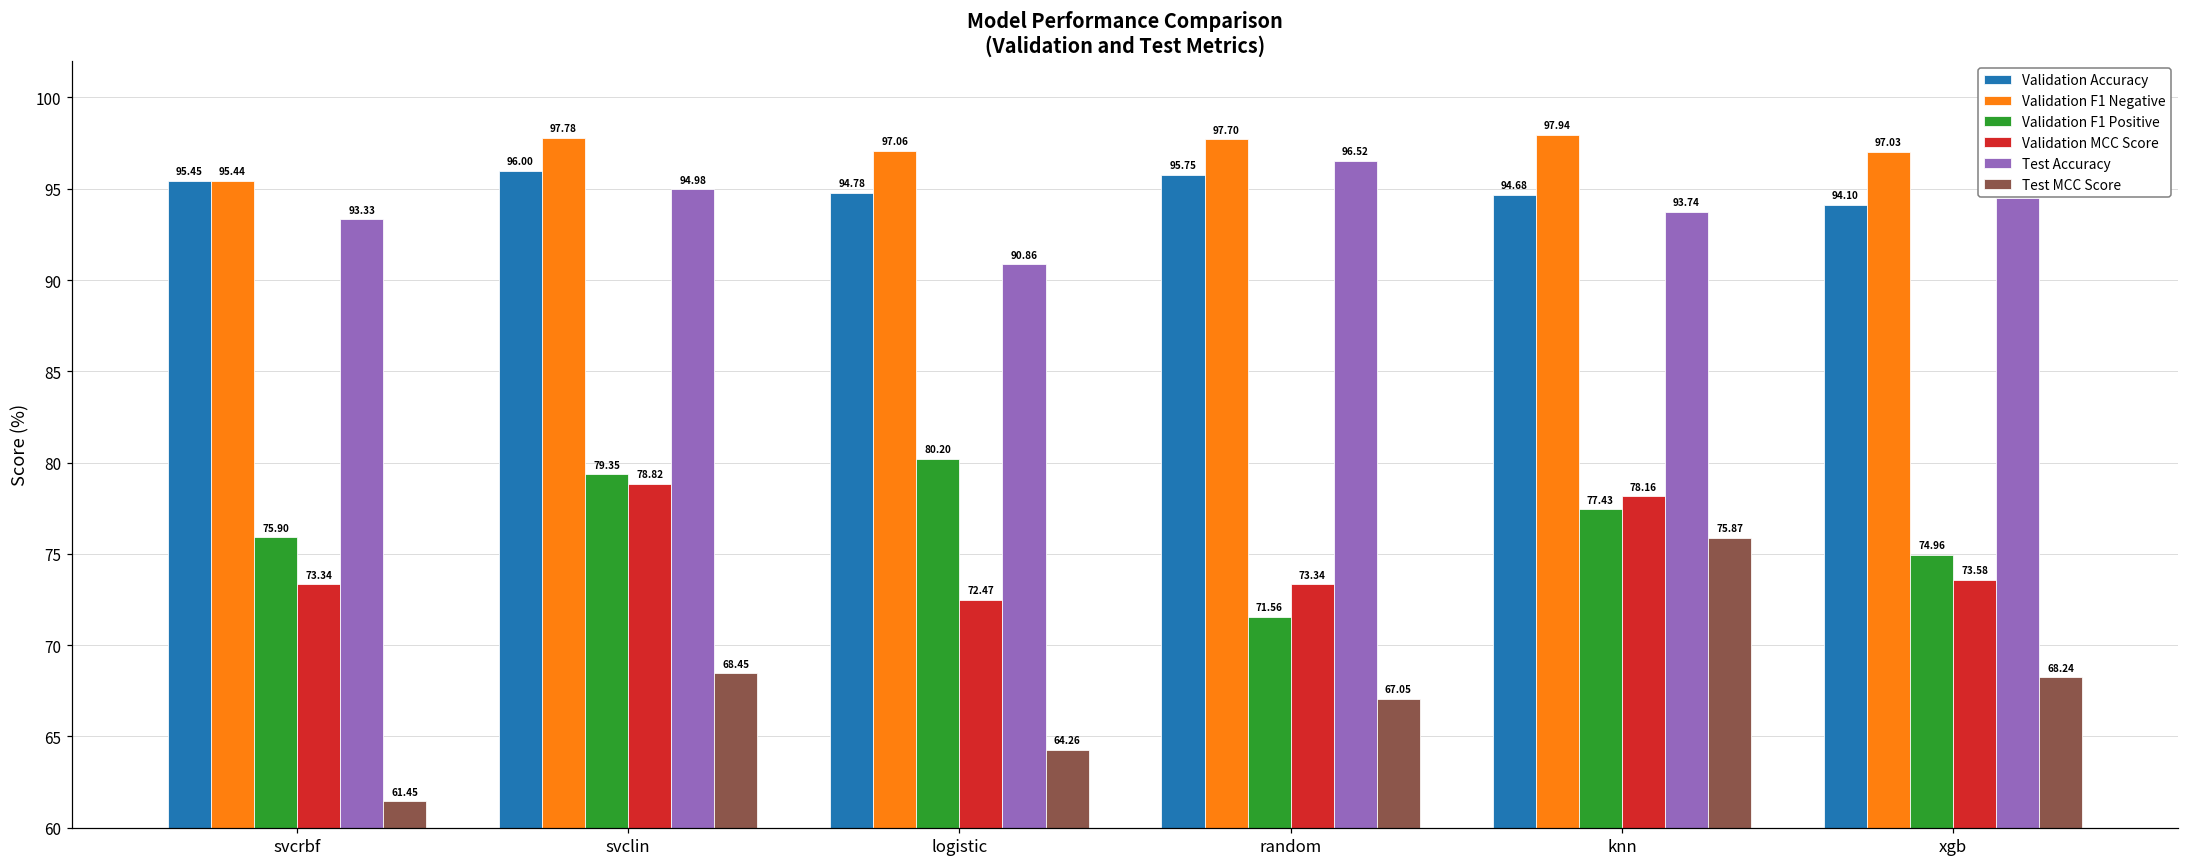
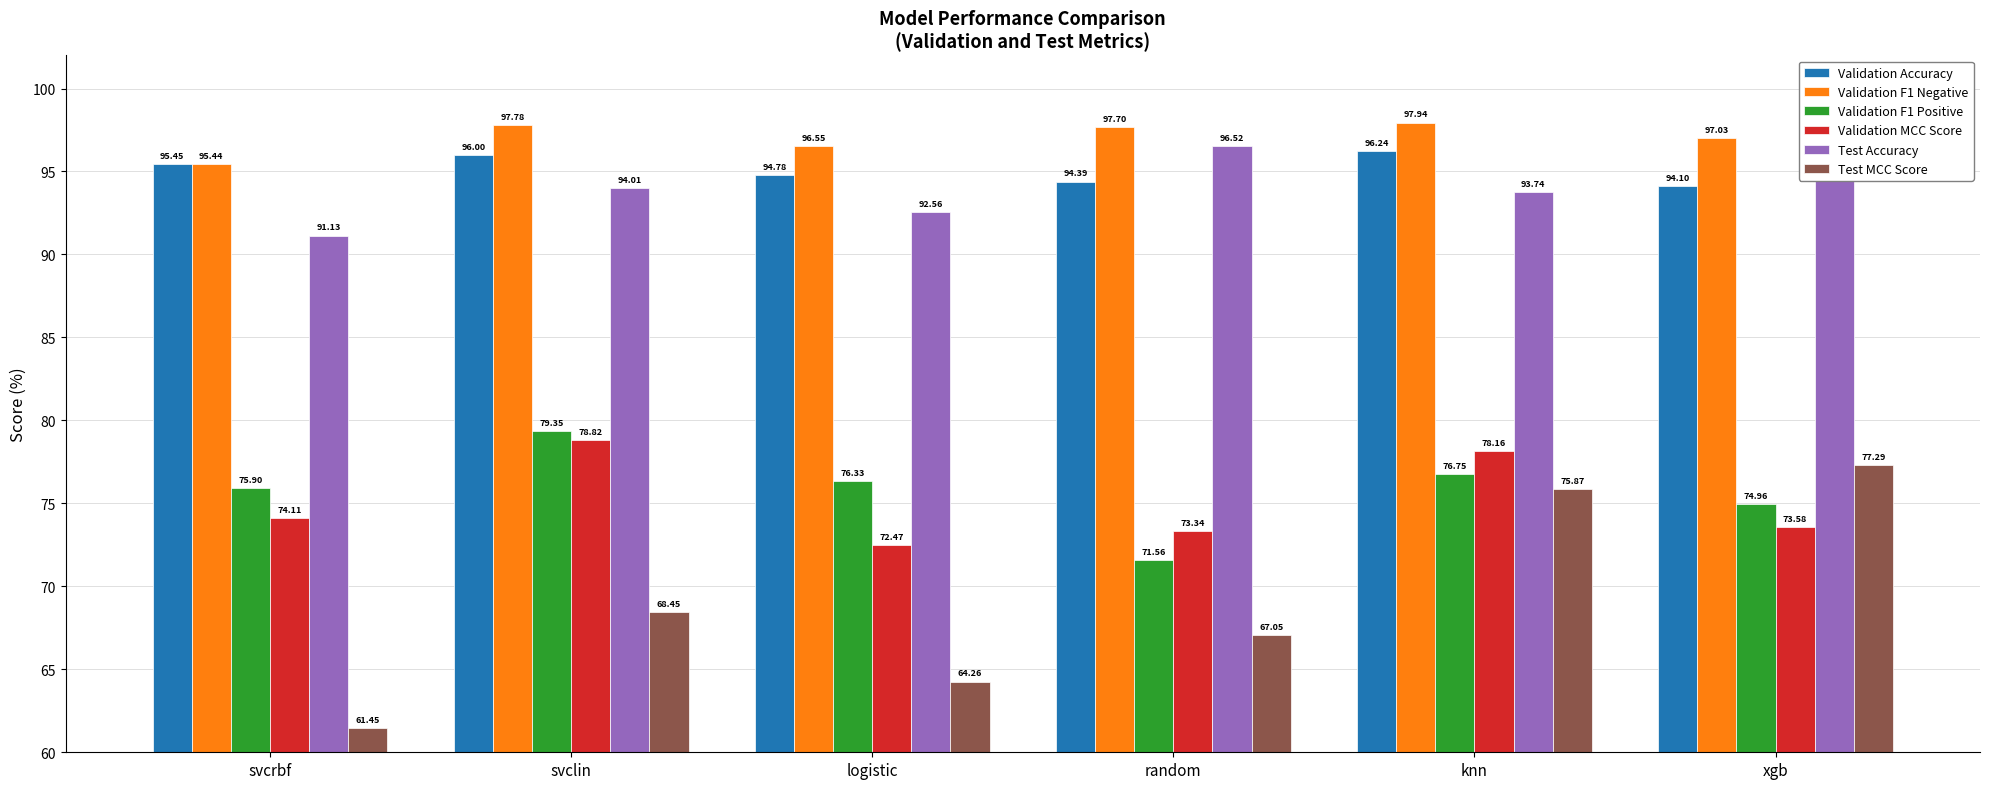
  {
    "Validation Accuracy": {
      "svcrbf": 95.45,
      "svclin": 96.00,
      "logistic": 94.78,
-     "random": 95.75,
-     "knn": 94.68,
+     "random": 94.39,
+     "knn": 96.24,
      "xgb": 94.10
    },
    "Validation F1 Negative": {
      "svcrbf": 95.44,
      "svclin": 97.78,
-     "logistic": 97.06,
+     "logistic": 96.55,
      "random": 97.70,
      "knn": 97.94,
      "xgb": 97.03
    },
    "Validation F1 Positive": {
      "svcrbf": 75.90,
      "svclin": 79.35,
-     "logistic": 80.20,
+     "logistic": 76.33,
      "random": 71.56,
-     "knn": 77.43,
+     "knn": 76.75,
      "xgb": 74.96
    },
    "Validation MCC Score": {
-     "svcrbf": 73.34,
+     "svcrbf": 74.11,
      "svclin": 78.82,
      "logistic": 72.47,
      "random": 73.34,
      "knn": 78.16,
      "xgb": 73.58
    },
    "Test Accuracy": {
-     "svcrbf": 93.33,
-     "svclin": 94.98,
-     "logistic": 90.86,
+     "svcrbf": 91.13,
+     "svclin": 94.01,
+     "logistic": 92.56,
      "random": 96.52,
      "knn": 93.74
    },
    "Test MCC Score": {
      "svcrbf": 61.45,
      "svclin": 68.45,
      "logistic": 64.26,
      "random": 67.05,
      "knn": 75.87,
-     "xgb": 68.24
+     "xgb": 77.29
    }
  }
